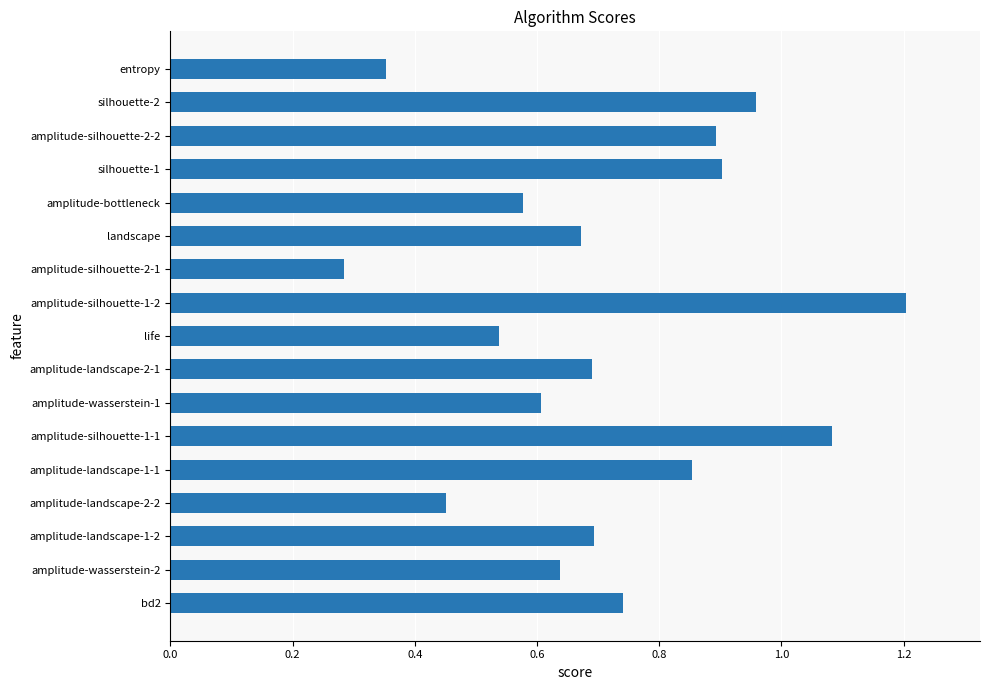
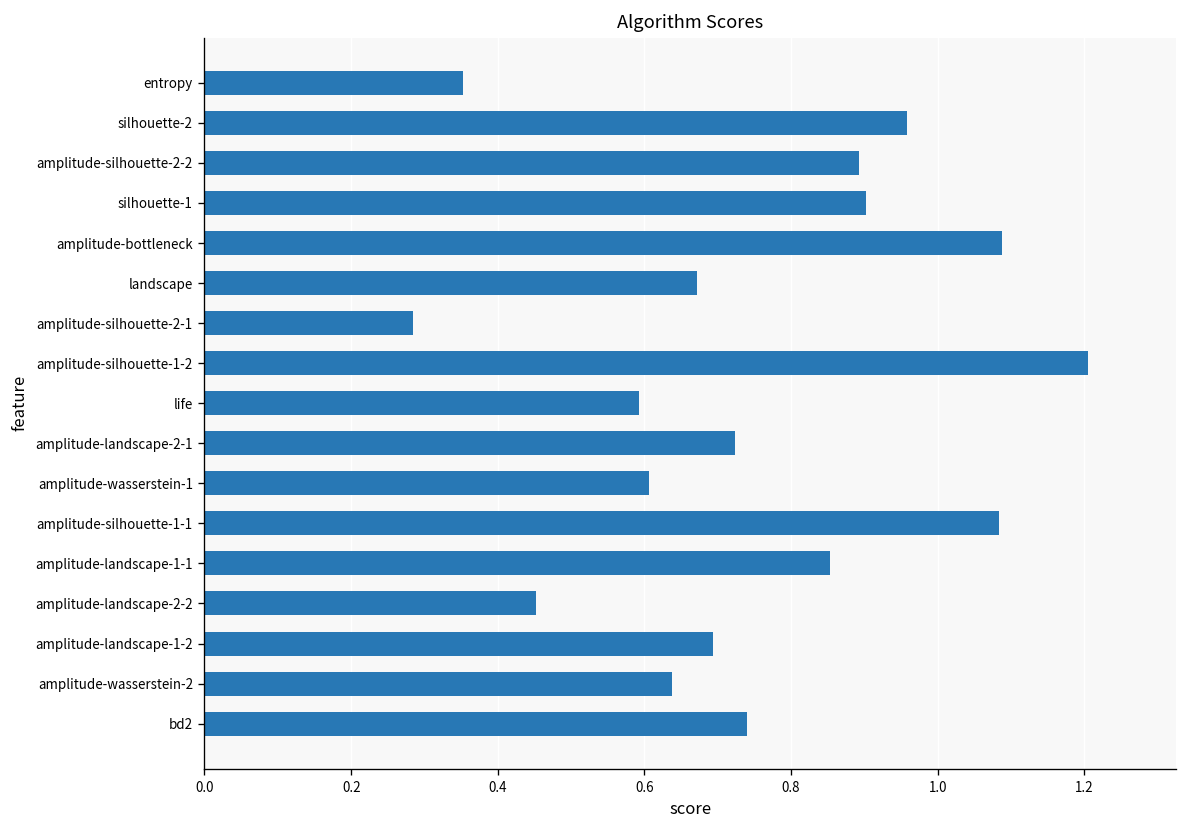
  {
    "entropy": 0.35,
    "silhouette-2": 0.96,
    "amplitude-silhouette-2-2": 0.89,
    "silhouette-1": 0.90,
-   "amplitude-bottleneck": 0.58,
+   "amplitude-bottleneck": 1.09,
    "landscape": 0.67,
    "amplitude-silhouette-2-1": 0.28,
    "amplitude-silhouette-1-2": 1.20,
-   "life": 0.54,
-   "amplitude-landscape-2-1": 0.69,
+   "life": 0.59,
+   "amplitude-landscape-2-1": 0.72,
    "amplitude-wasserstein-1": 0.61,
    "amplitude-silhouette-1-1": 1.08,
    "amplitude-landscape-1-1": 0.85,
    "amplitude-landscape-2-2": 0.45,
    "amplitude-landscape-1-2": 0.69,
    "amplitude-wasserstein-2": 0.64,
    "bd2": 0.74
  }
